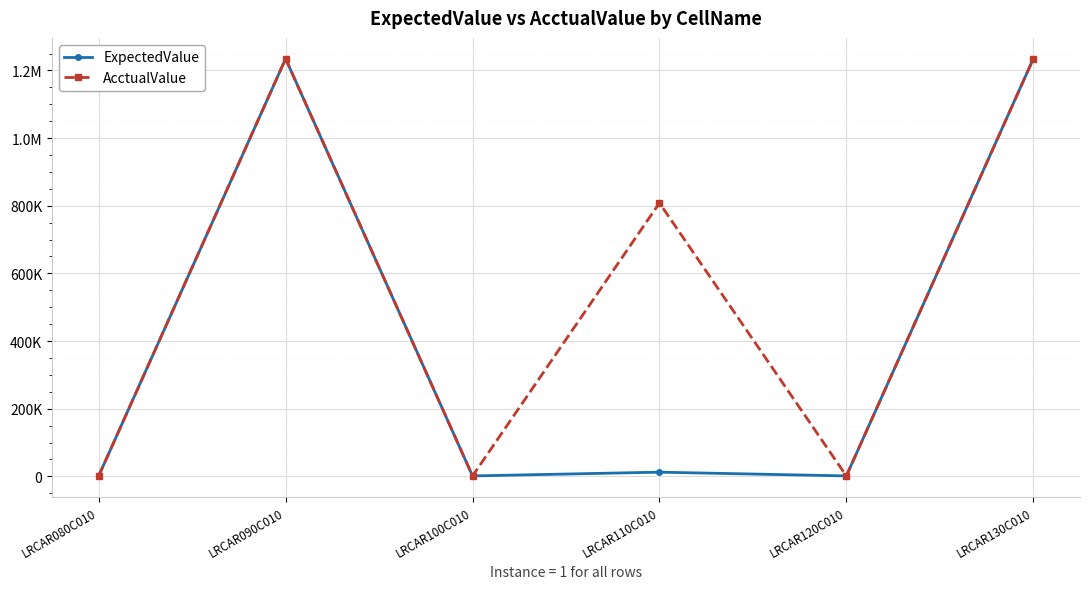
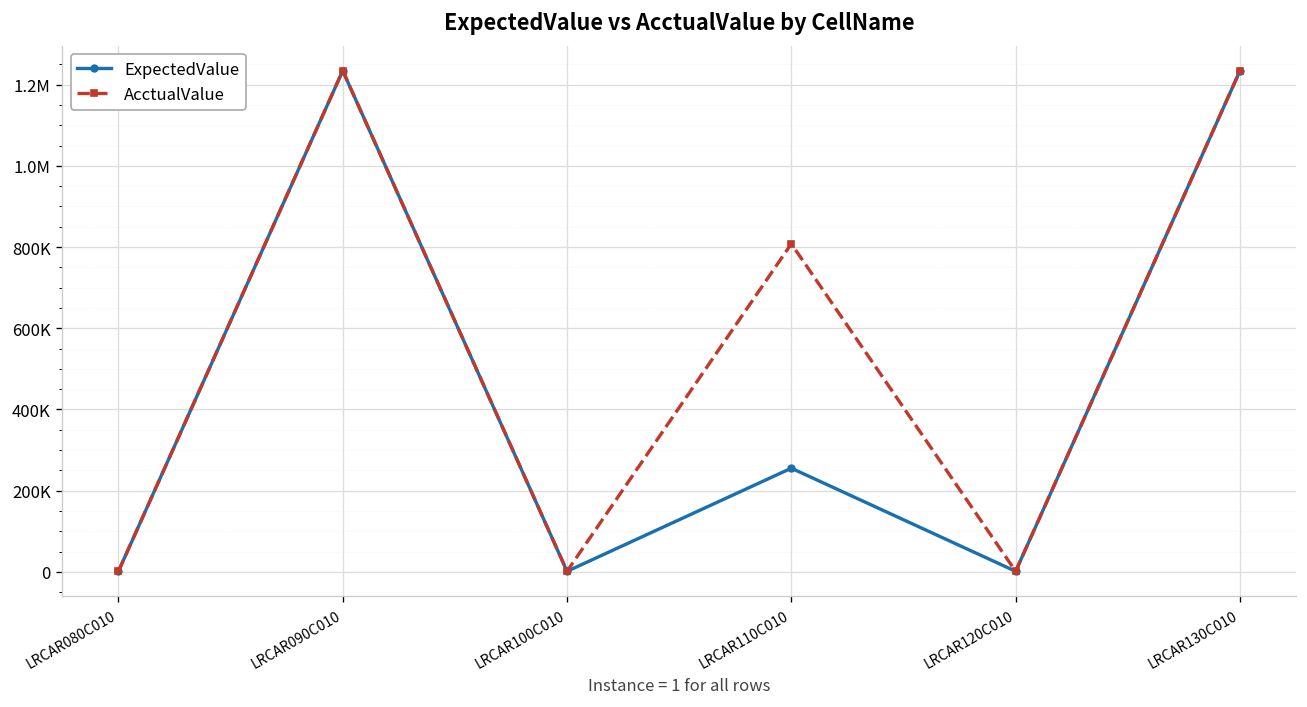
  {
    "ExpectedValue": {
-     "LRCAR110C010": 10000
+     "LRCAR110C010": 260000
    },
    "AcctualValue": {
      "LRCAR110C010": 810000
    }
  }
